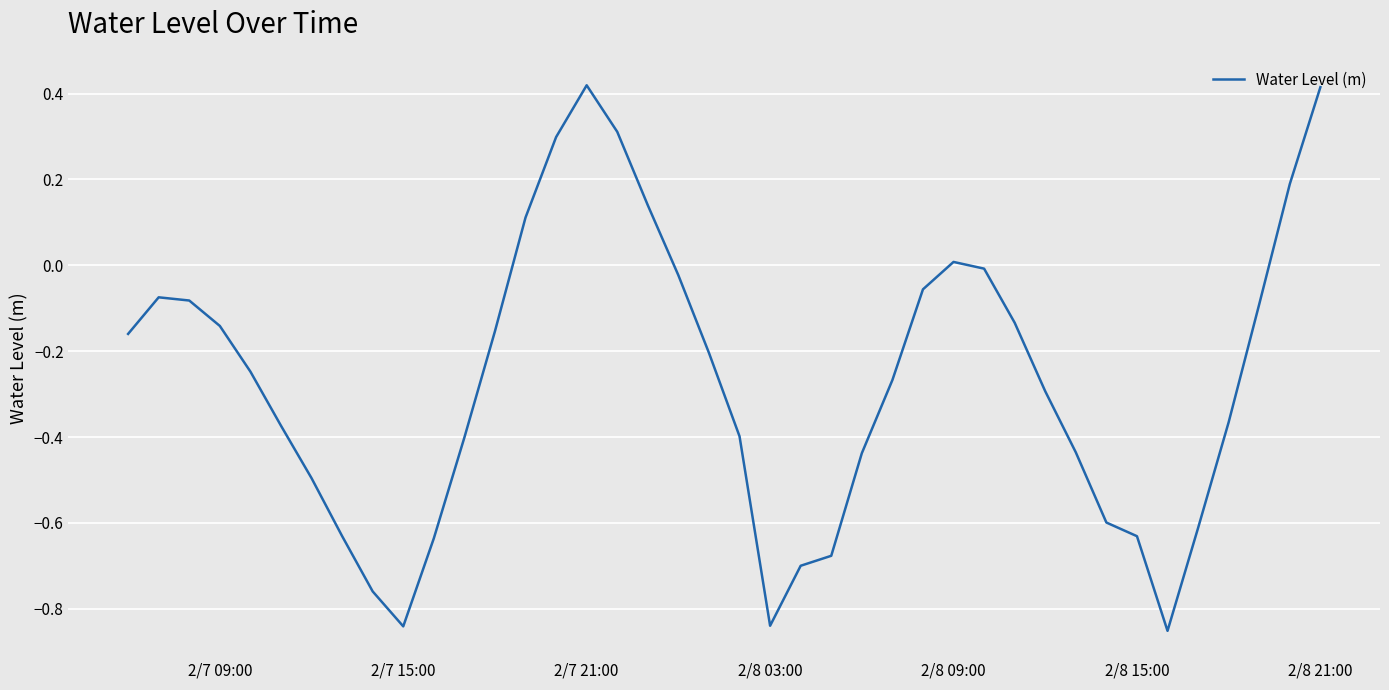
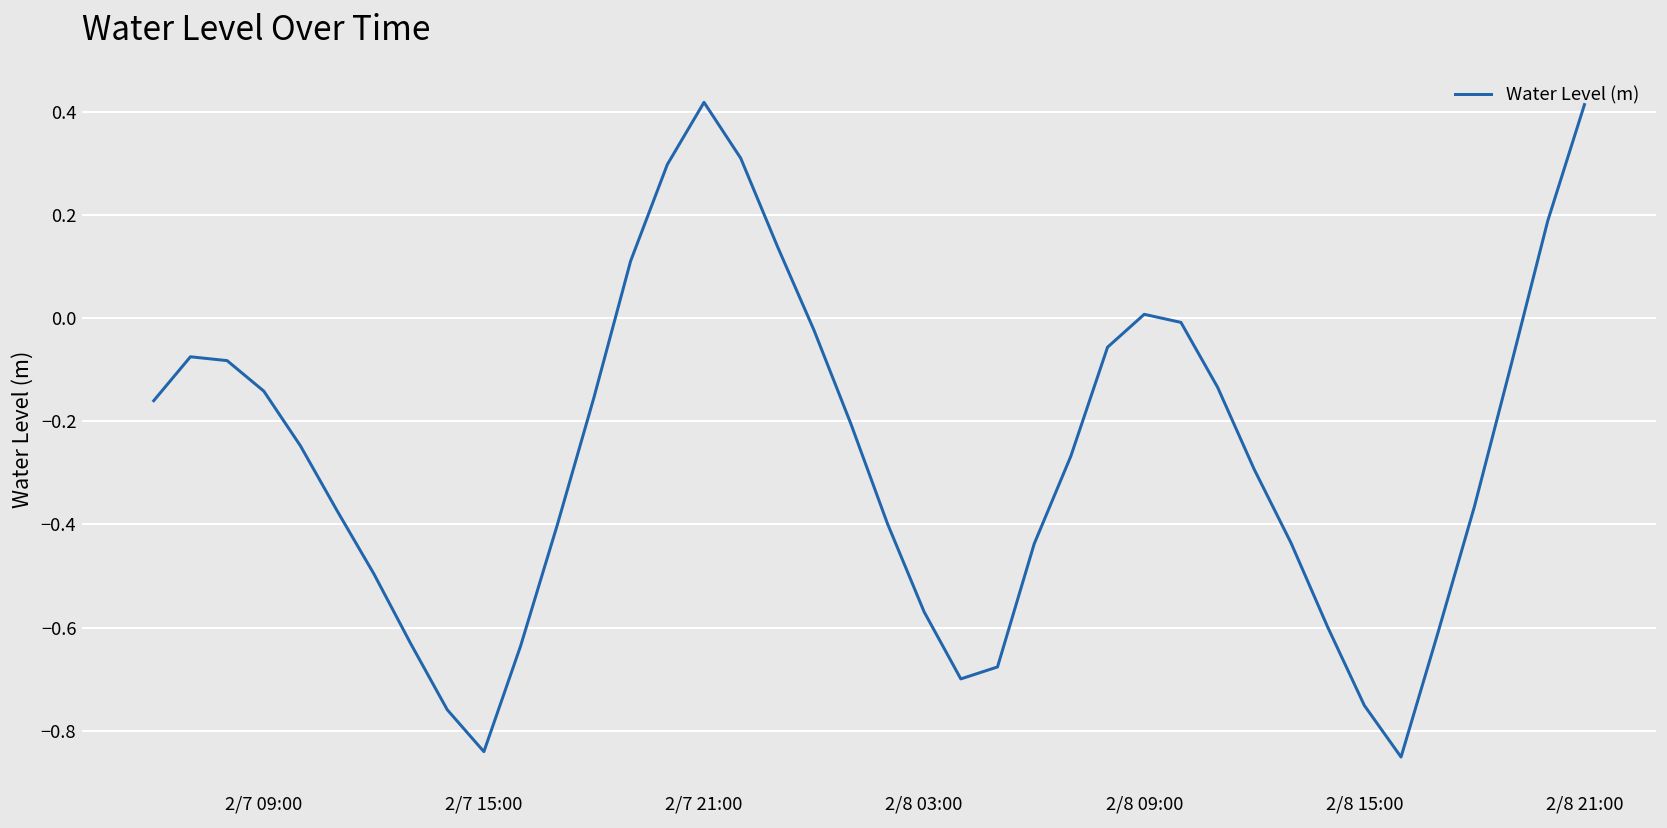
  {
    "2/7 09:00": -0.14,
    "2/7 15:00": -0.84,
    "2/7 21:00": 0.42,
-   "2/8 03:00": -0.84,
+   "2/8 03:00": -0.57,
    "2/8 09:00": 0.01,
-   "2/8 15:00": -0.63,
+   "2/8 15:00": -0.75,
    "2/8 21:00": 0.41
  }
